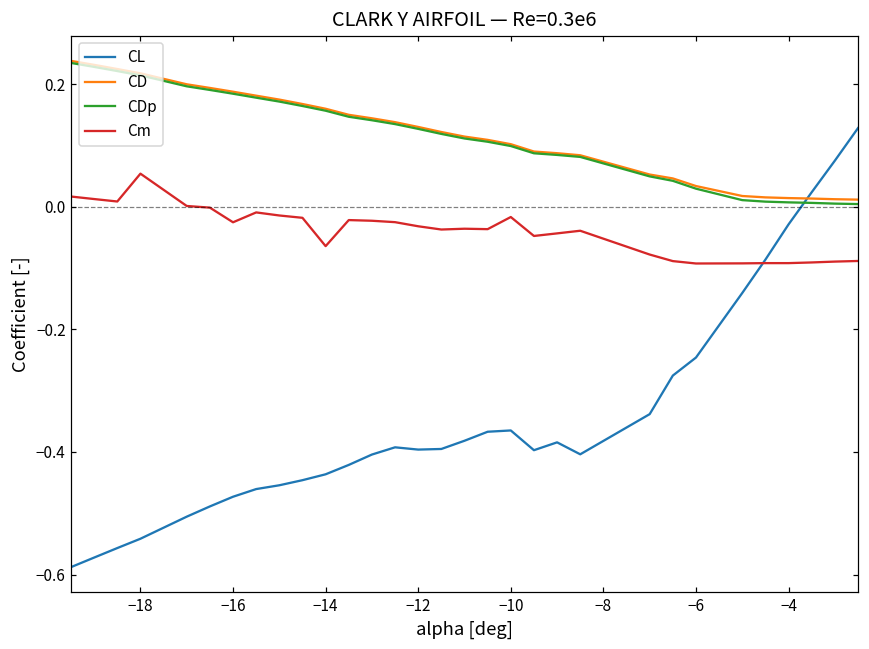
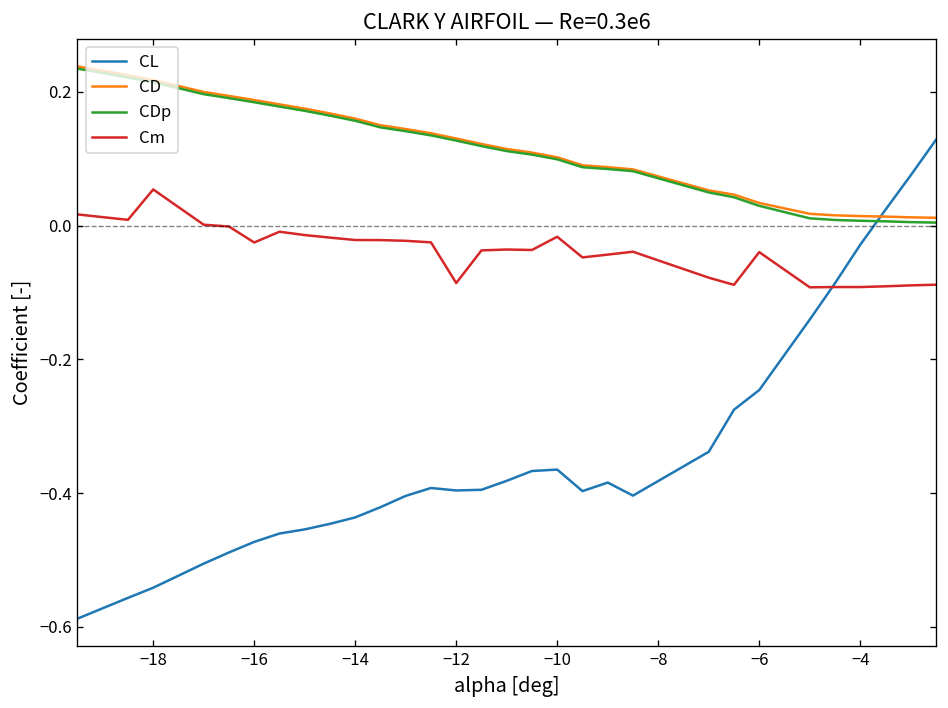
  {
    "CL": {
      "−18": -0.54,
      "−16": -0.47,
      "−14": -0.44,
      "−12": -0.40,
      "−10": -0.36,
      "−6": -0.25,
      "−4": -0.03
    },
    "CD": {
      "−4": 0.01
    },
    "CDp": {
      "−4": 0.01
    },
    "Cm": {
      "−18": 0.05,
      "−16": -0.03,
-     "−14": -0.06,
-     "−12": -0.03,
+     "−14": -0.02,
+     "−12": -0.09,
      "−10": -0.02,
-     "−6": -0.09,
+     "−6": -0.04,
      "−4": -0.09
    }
  }
